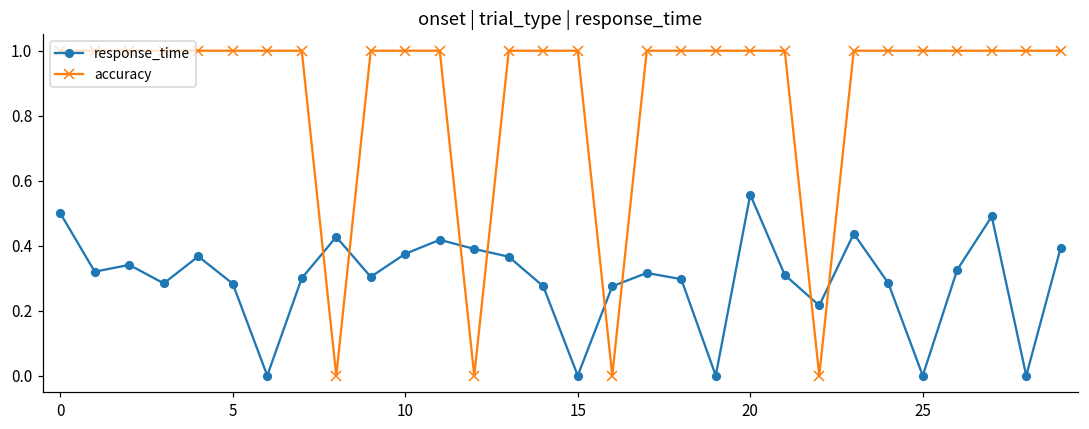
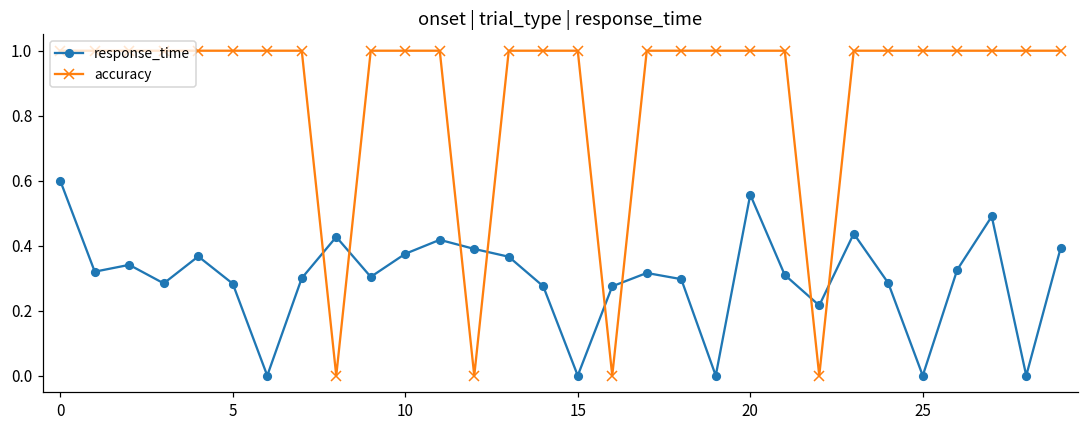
  {
    "response_time": {
-     "0": 0.5,
+     "0": 0.6,
      "5": 0.28,
      "10": 0.38,
      "15": 0.0,
      "20": 0.56,
      "25": 0.0
    },
    "accuracy": {
      "5": 1.0,
      "10": 1.0,
      "15": 1.0,
      "20": 1.0,
      "25": 1.0
    }
  }
